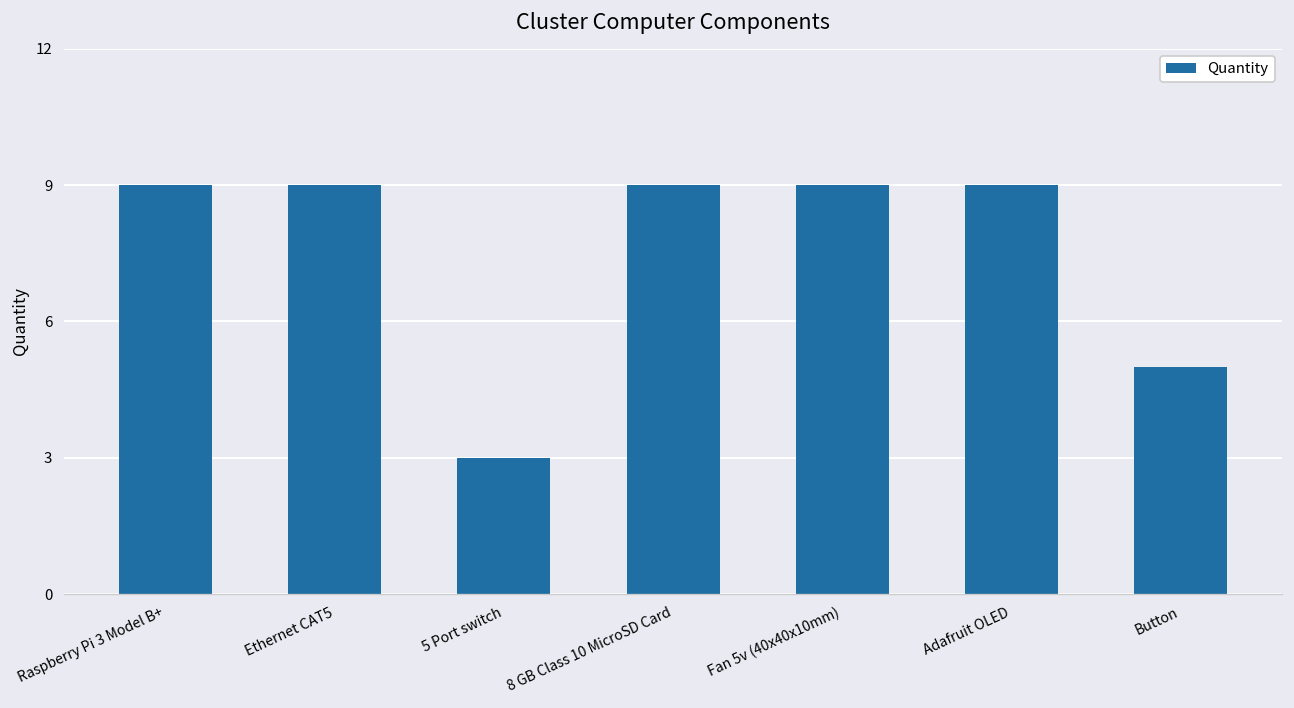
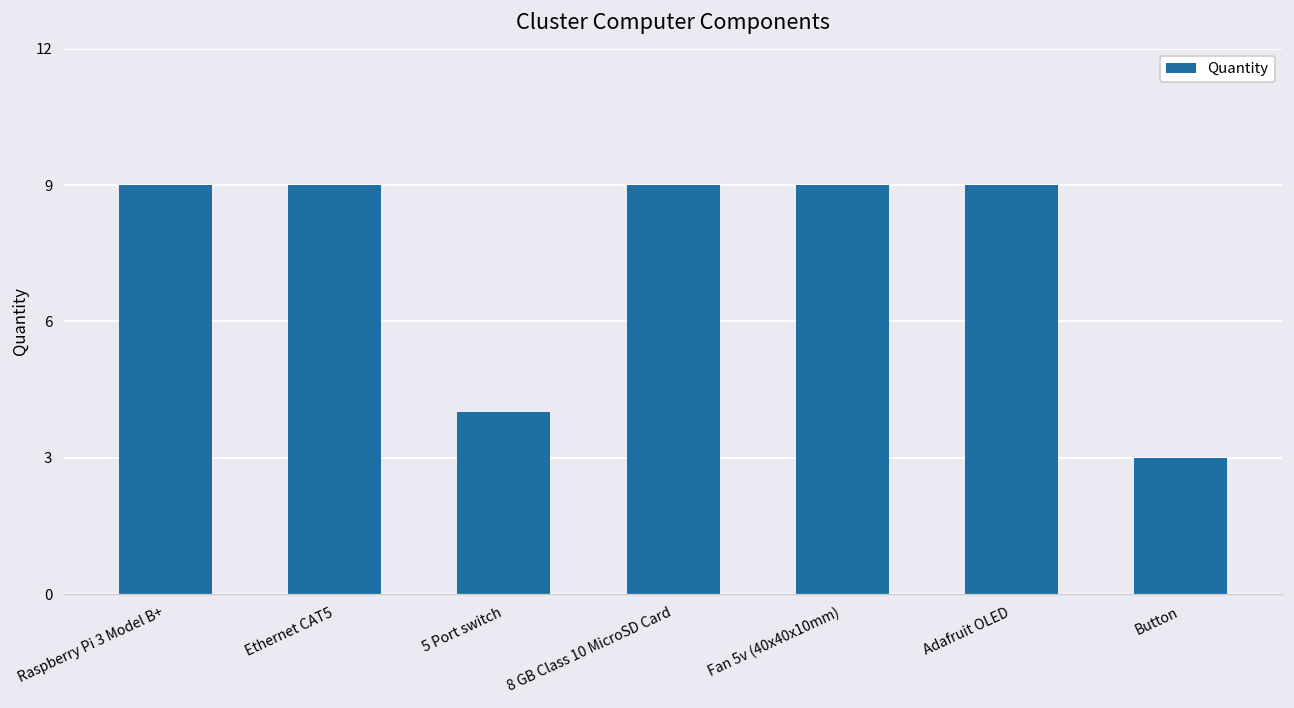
  {
    "Raspberry Pi 3 Model B+": 9,
    "Ethernet CAT5": 9,
-   "5 Port switch": 3,
+   "5 Port switch": 4,
    "8 GB Class 10 MicroSD Card": 9,
    "Fan 5v (40x40x10mm)": 9,
    "Adafruit OLED": 9,
-   "Button": 5
+   "Button": 3
  }
